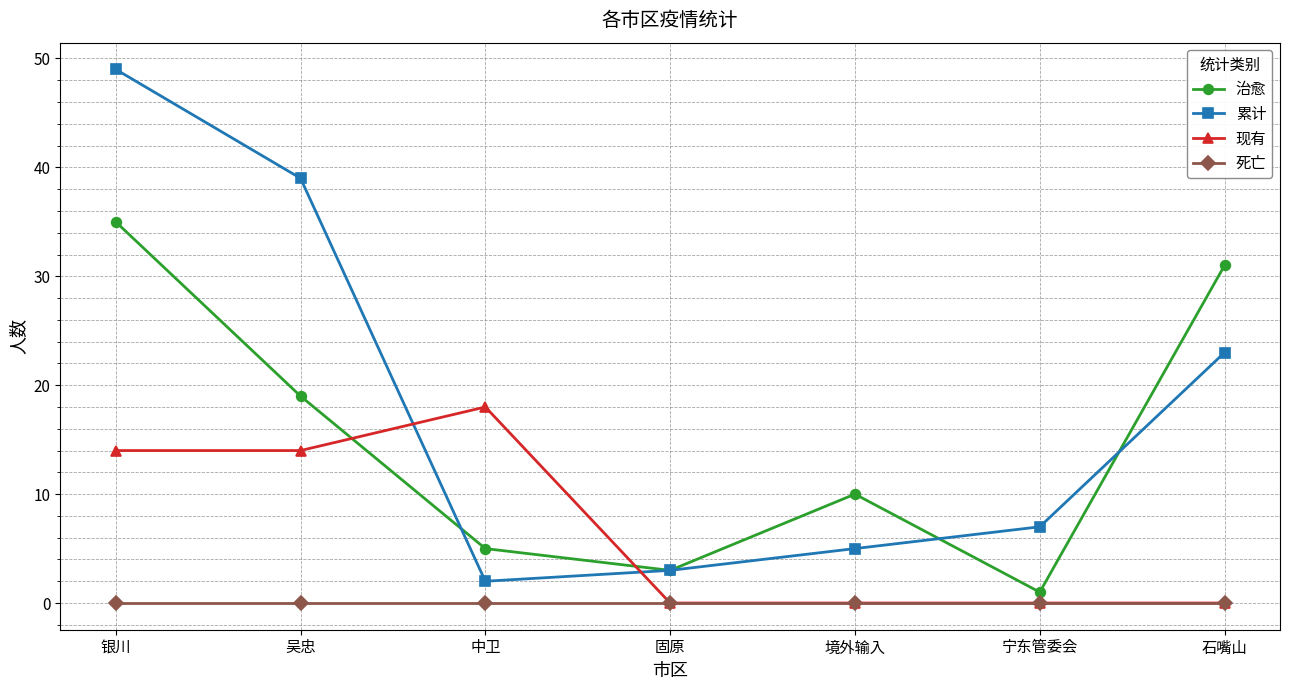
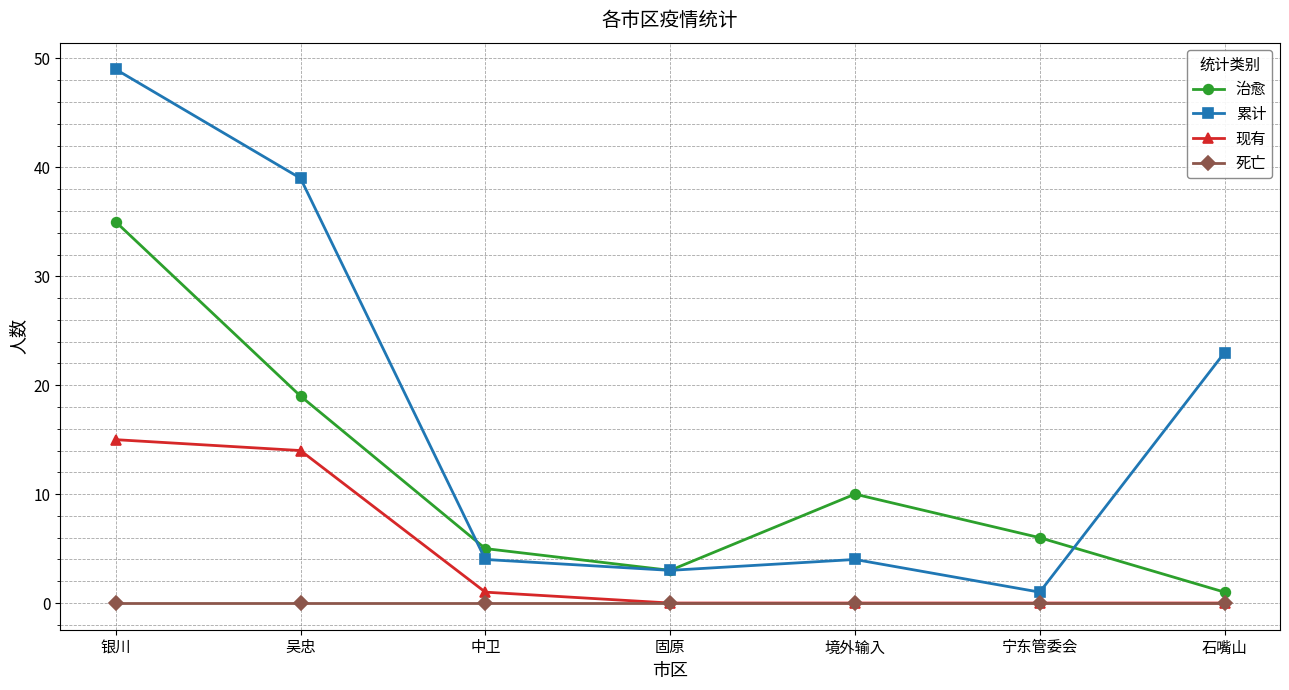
  {
    "治愈": {
      "银川": 35,
      "吴忠": 19,
      "中卫": 5,
      "境外输入": 10,
-     "宁东管委会": 1,
-     "石嘴山": 31
+     "宁东管委会": 6,
+     "石嘴山": 1
    },
    "累计": {
      "银川": 49,
      "吴忠": 39,
-     "中卫": 2,
-     "境外输入": 5,
-     "宁东管委会": 7,
+     "中卫": 4,
+     "境外输入": 4,
+     "宁东管委会": 1,
      "石嘴山": 23
    },
    "现有": {
-     "银川": 14,
+     "银川": 15,
      "吴忠": 14,
-     "中卫": 18
+     "中卫": 1
    },
    "死亡": {
      "银川": 0,
      "吴忠": 0,
      "中卫": 0
    }
  }
